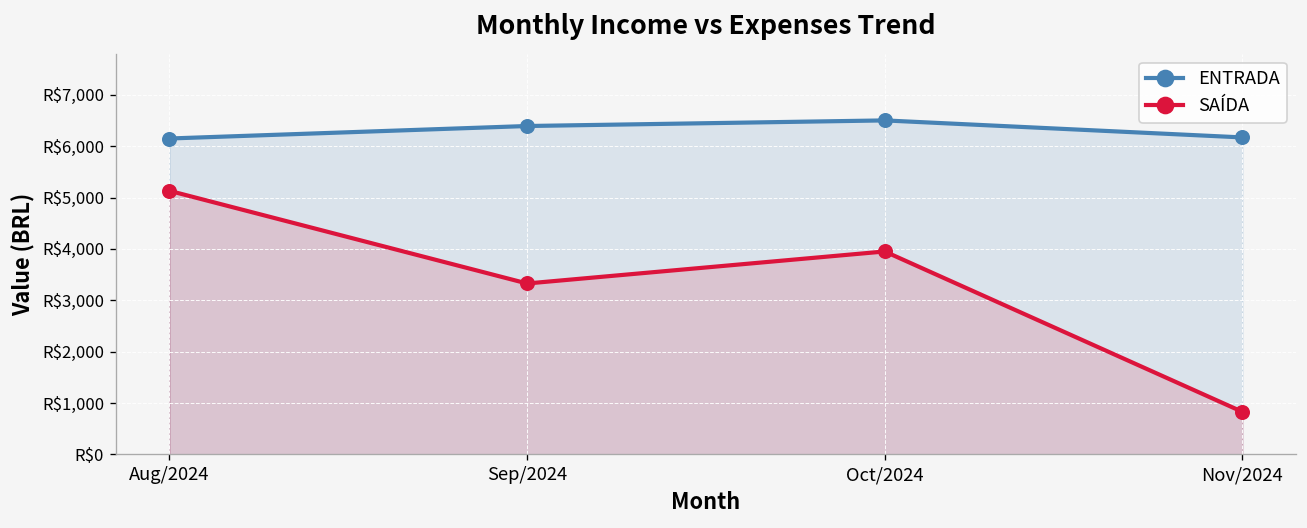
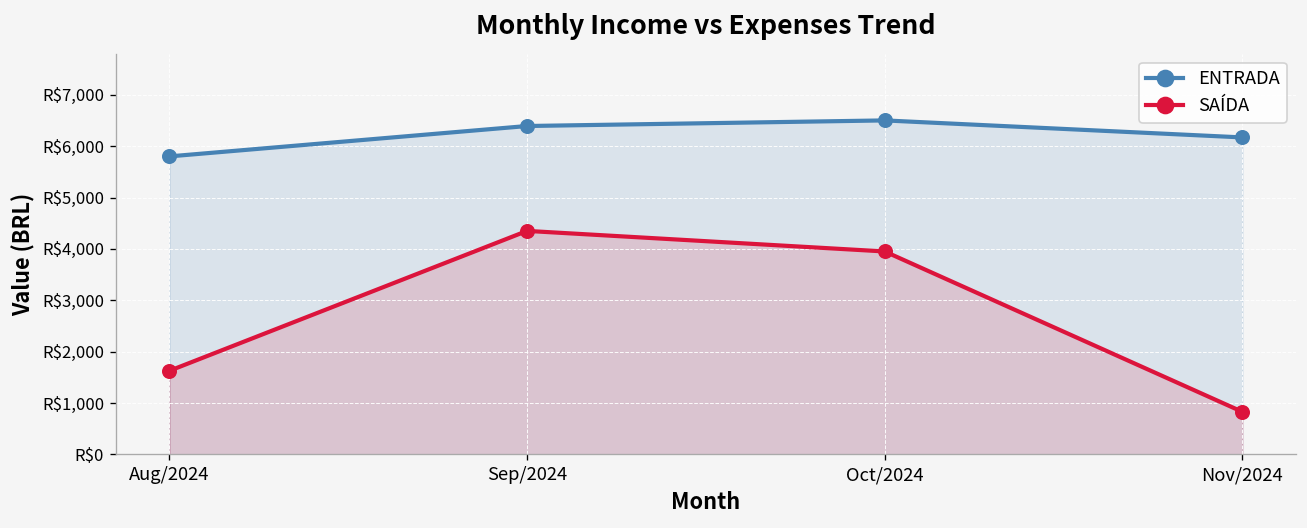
  {
    "ENTRADA": {
-     "Aug/2024": "R$6,100",
+     "Aug/2024": "R$5,800",
      "Sep/2024": "R$6,400",
      "Oct/2024": "R$6,500",
      "Nov/2024": "R$6,200"
    },
    "SAÍDA": {
-     "Aug/2024": "R$5,100",
-     "Sep/2024": "R$3,300",
+     "Aug/2024": "R$1,600",
+     "Sep/2024": "R$4,400",
      "Oct/2024": "R$4,000",
      "Nov/2024": "R$800"
    }
  }
